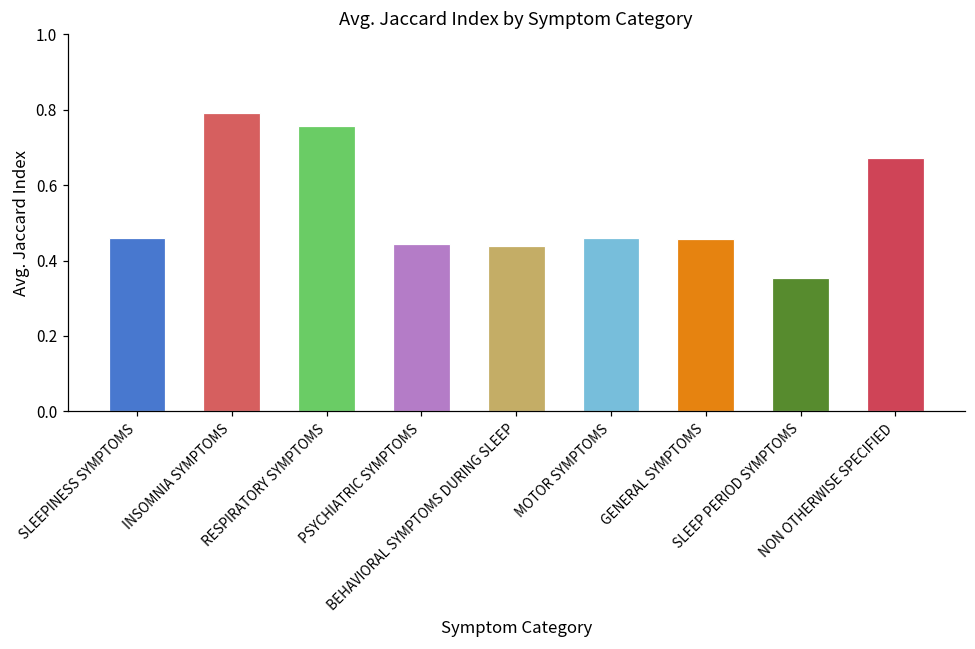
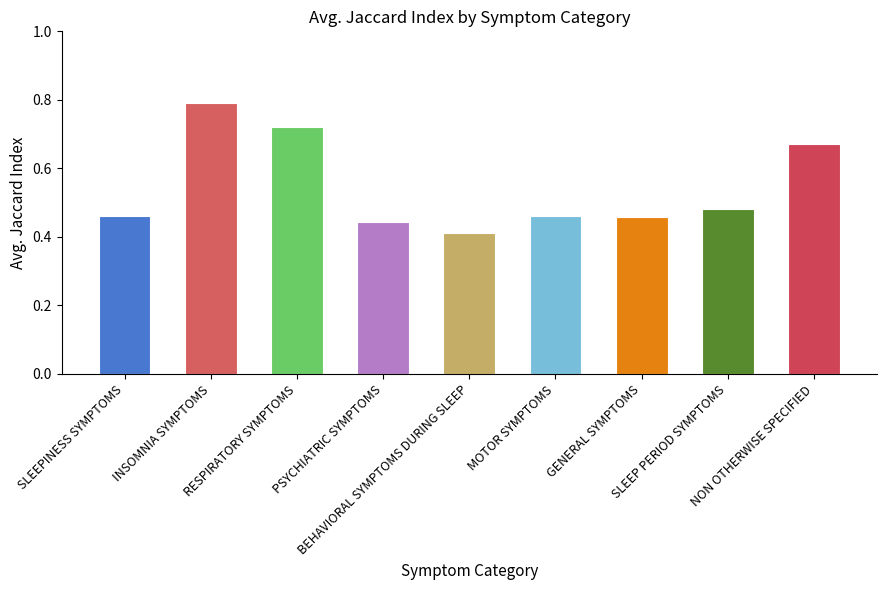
  {
    "SLEEPINESS SYMPTOMS": 0.46,
    "INSOMNIA SYMPTOMS": 0.79,
-   "RESPIRATORY SYMPTOMS": 0.76,
+   "RESPIRATORY SYMPTOMS": 0.72,
    "PSYCHIATRIC SYMPTOMS": 0.44,
-   "BEHAVIORAL SYMPTOMS DURING SLEEP": 0.44,
+   "BEHAVIORAL SYMPTOMS DURING SLEEP": 0.41,
    "MOTOR SYMPTOMS": 0.46,
    "GENERAL SYMPTOMS": 0.46,
-   "SLEEP PERIOD SYMPTOMS": 0.35,
+   "SLEEP PERIOD SYMPTOMS": 0.48,
    "NON OTHERWISE SPECIFIED": 0.67
  }
